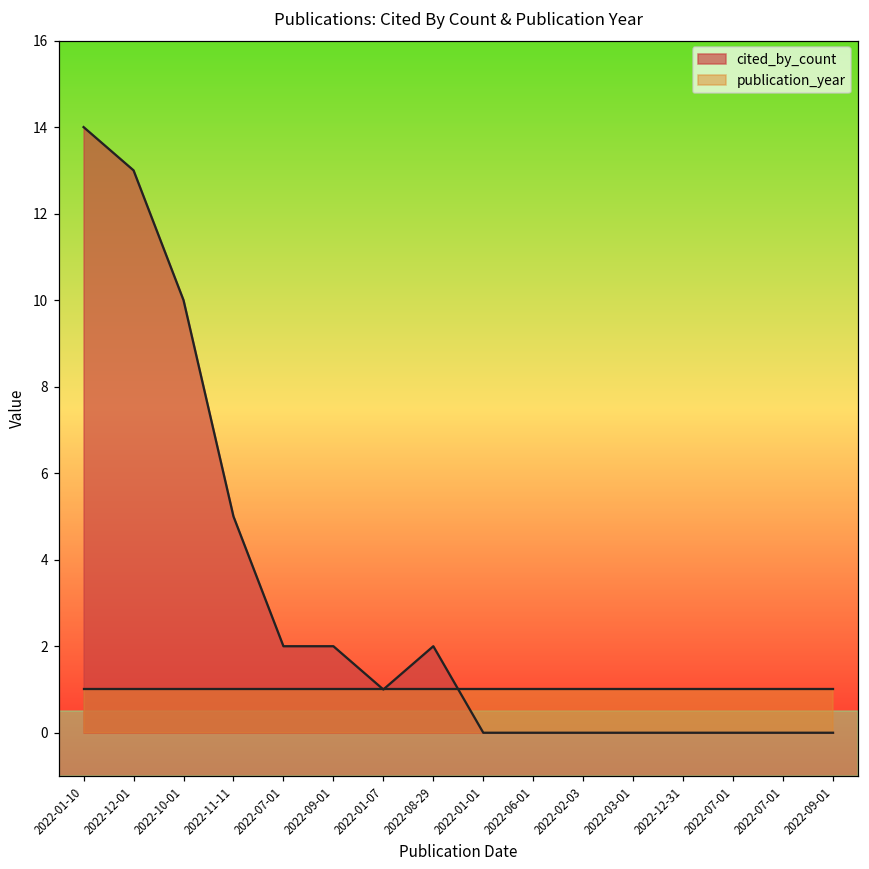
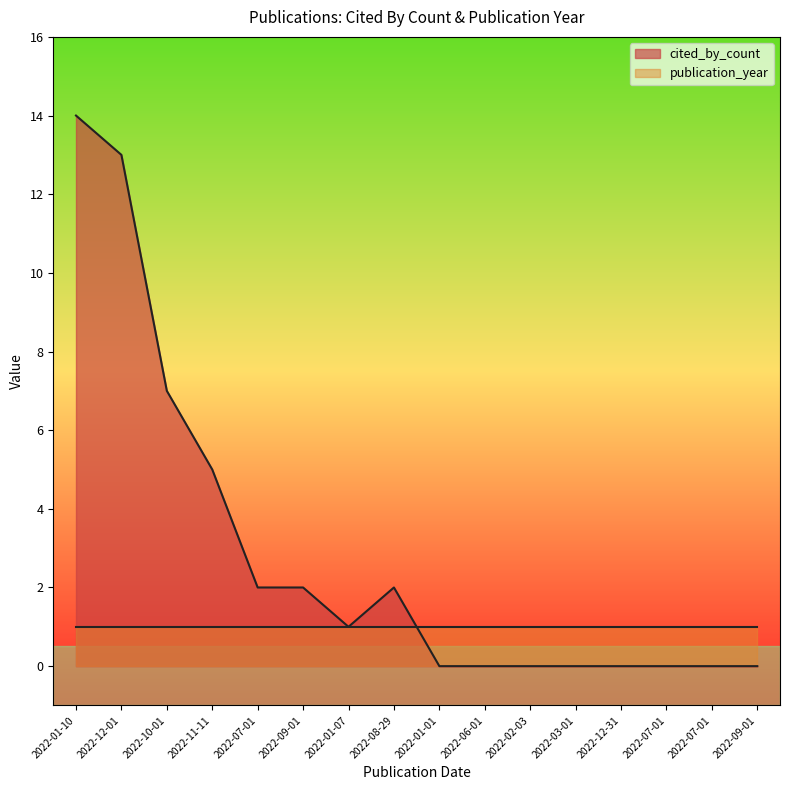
  {
    "cited_by_count": {
      "2022-01-10": 14,
      "2022-12-01": 13,
-     "2022-10-01": 10,
+     "2022-10-01": 7,
      "2022-11-11": 5,
      "2022-08-29": 2
    },
    "publication_year": {
      "2022-01-10": 1,
      "2022-12-01": 1,
      "2022-10-01": 1,
      "2022-11-11": 1,
      "2022-08-29": 1,
      "2022-01-01": 1,
      "2022-06-01": 1,
      "2022-02-03": 1,
      "2022-03-01": 1,
      "2022-12-31": 1
    }
  }
